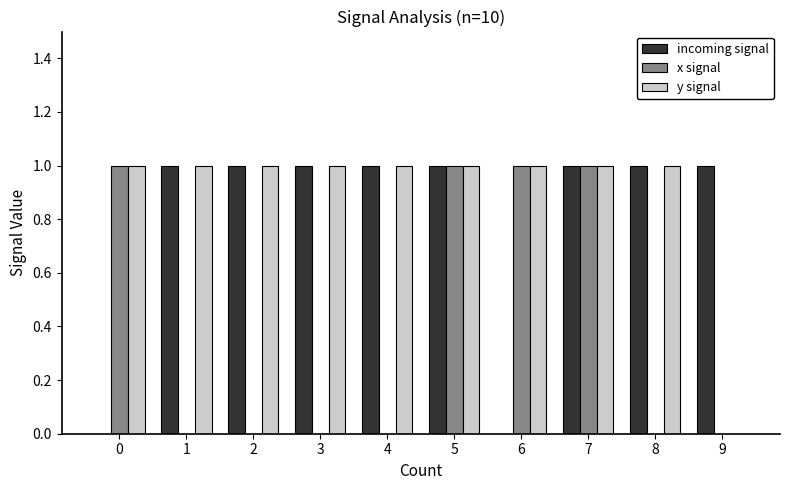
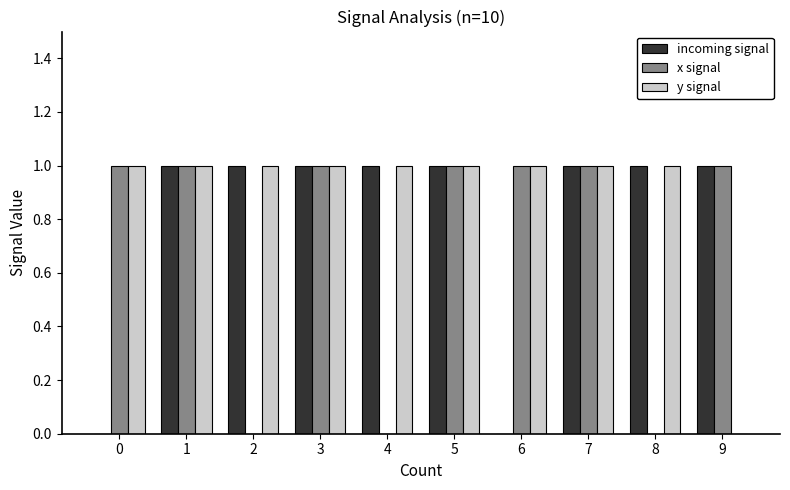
  {
    "incoming signal": {
      "0": 0,
      "1": 1,
      "2": 1,
      "3": 1,
      "4": 1,
      "5": 1,
      "6": 0,
      "7": 1,
      "8": 1,
      "9": 1
    },
    "x signal": {
      "0": 1,
-     "1": 0,
+     "1": 1,
      "2": 0,
-     "3": 0,
+     "3": 1,
      "4": 0,
      "5": 1,
      "6": 1,
      "7": 1,
      "8": 0,
-     "9": 0
+     "9": 1
    },
    "y signal": {
      "0": 1,
      "1": 1,
      "2": 1,
      "3": 1,
      "4": 1,
      "5": 1,
      "6": 1,
      "7": 1,
      "8": 1,
      "9": 0
    }
  }
